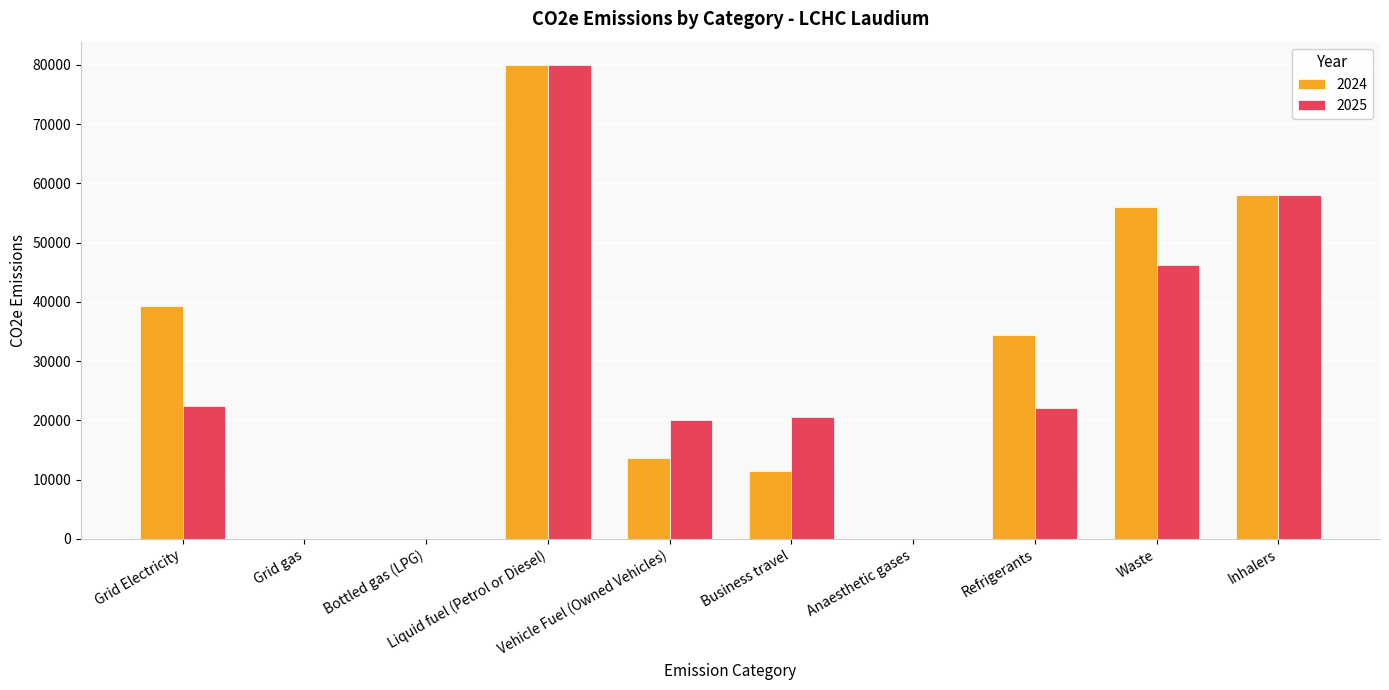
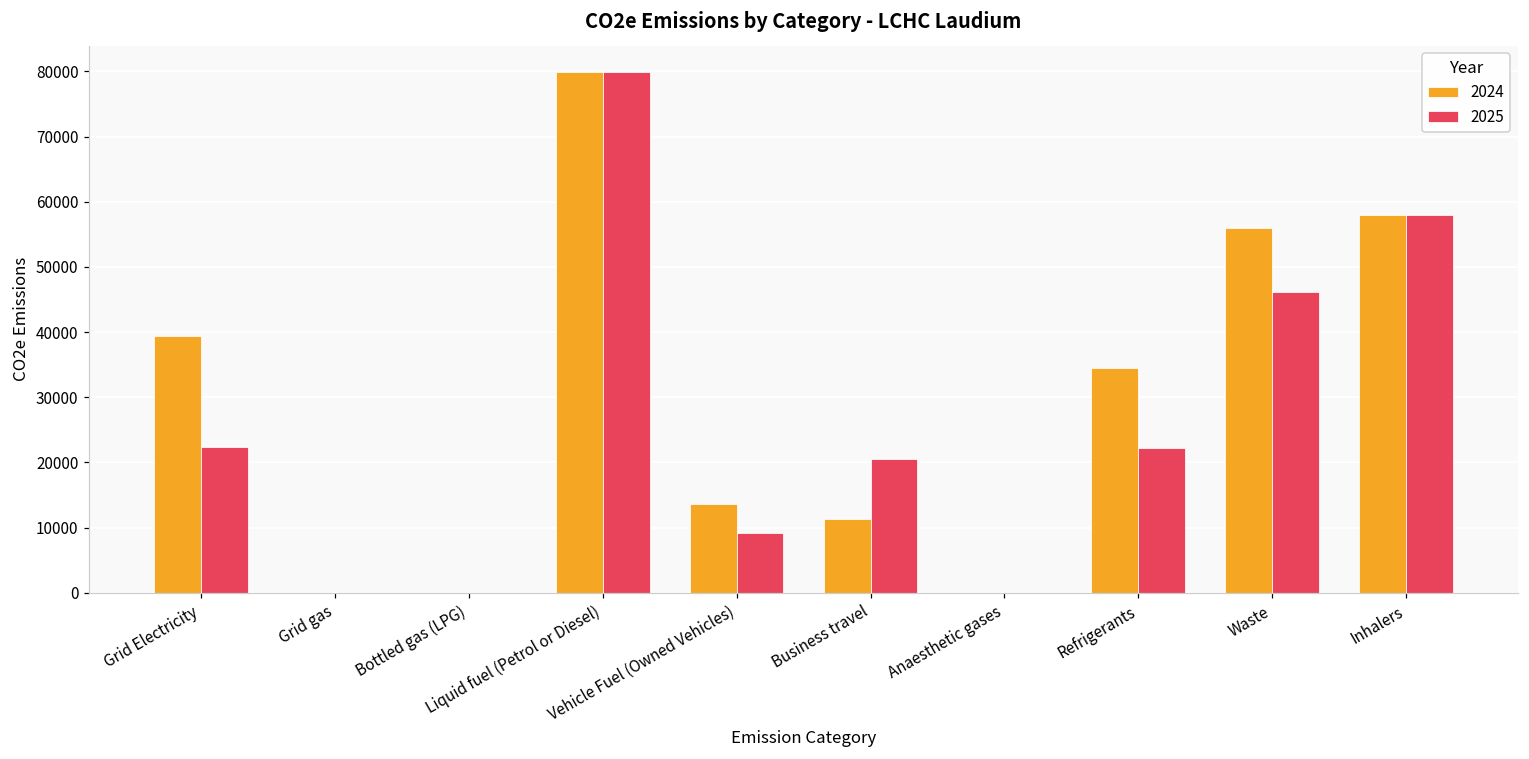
  {
    "2024": {
      "Grid Electricity": 39000,
      "Grid gas": 0,
      "Bottled gas (LPG)": 0,
      "Liquid fuel (Petrol or Diesel)": 80000,
      "Vehicle Fuel (Owned Vehicles)": 14000,
      "Business travel": 11000,
      "Anaesthetic gases": 0,
      "Refrigerants": 34000,
      "Waste": 56000,
      "Inhalers": 58000
    },
    "2025": {
      "Grid Electricity": 22000,
      "Grid gas": 0,
      "Bottled gas (LPG)": 0,
      "Liquid fuel (Petrol or Diesel)": 80000,
-     "Vehicle Fuel (Owned Vehicles)": 20000,
+     "Vehicle Fuel (Owned Vehicles)": 9000,
      "Business travel": 21000,
      "Anaesthetic gases": 0,
      "Refrigerants": 22000,
      "Waste": 46000,
      "Inhalers": 58000
    }
  }
